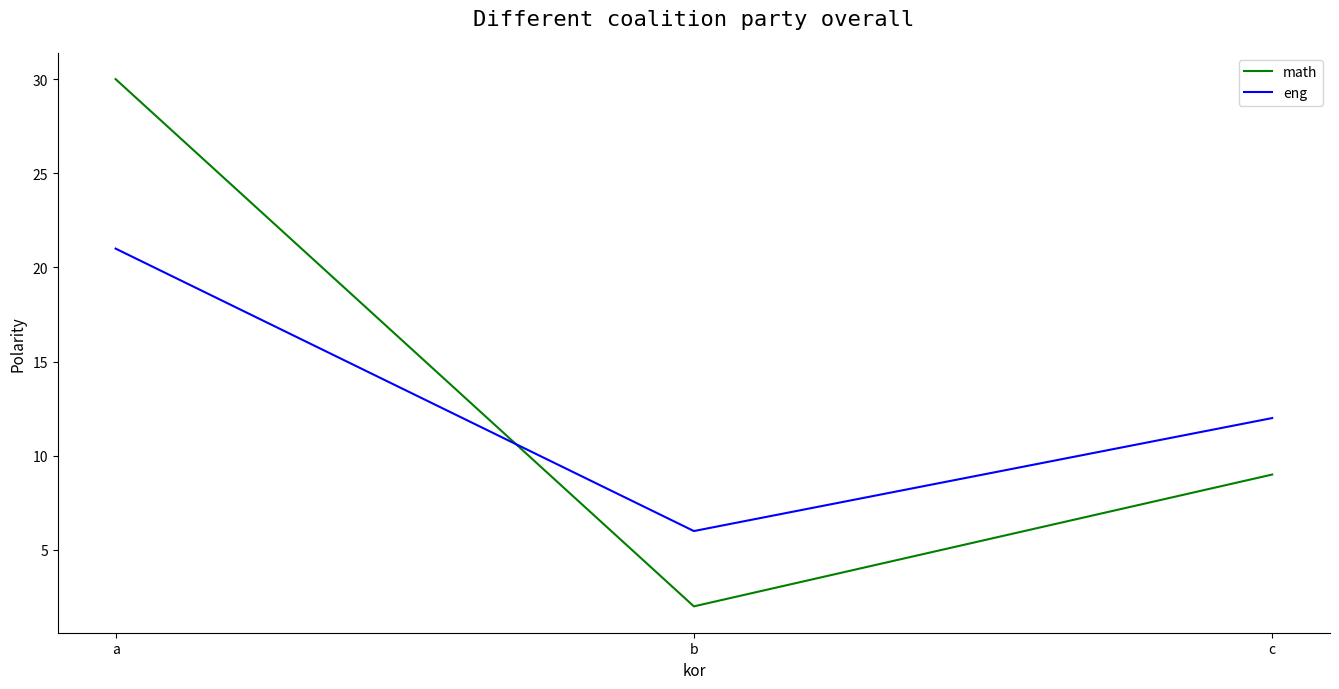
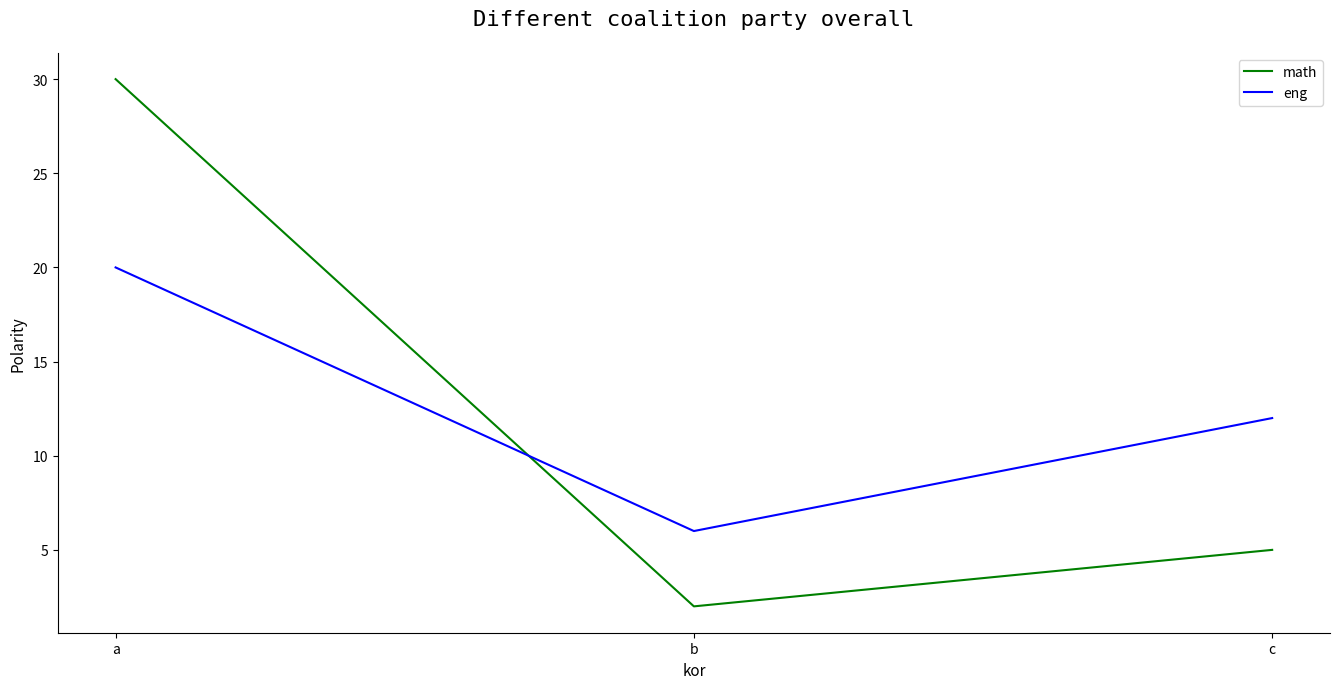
  {
    "math": {
      "a": 30,
      "b": 2,
-     "c": 9
+     "c": 5
    },
    "eng": {
-     "a": 21,
+     "a": 20,
      "b": 6,
      "c": 12
    }
  }
